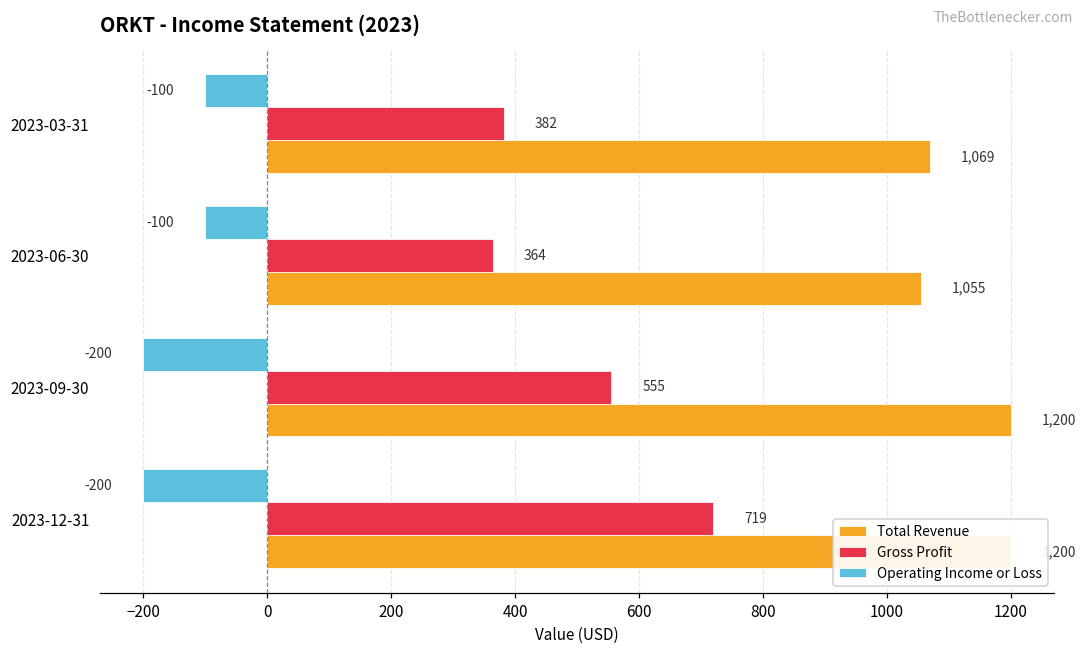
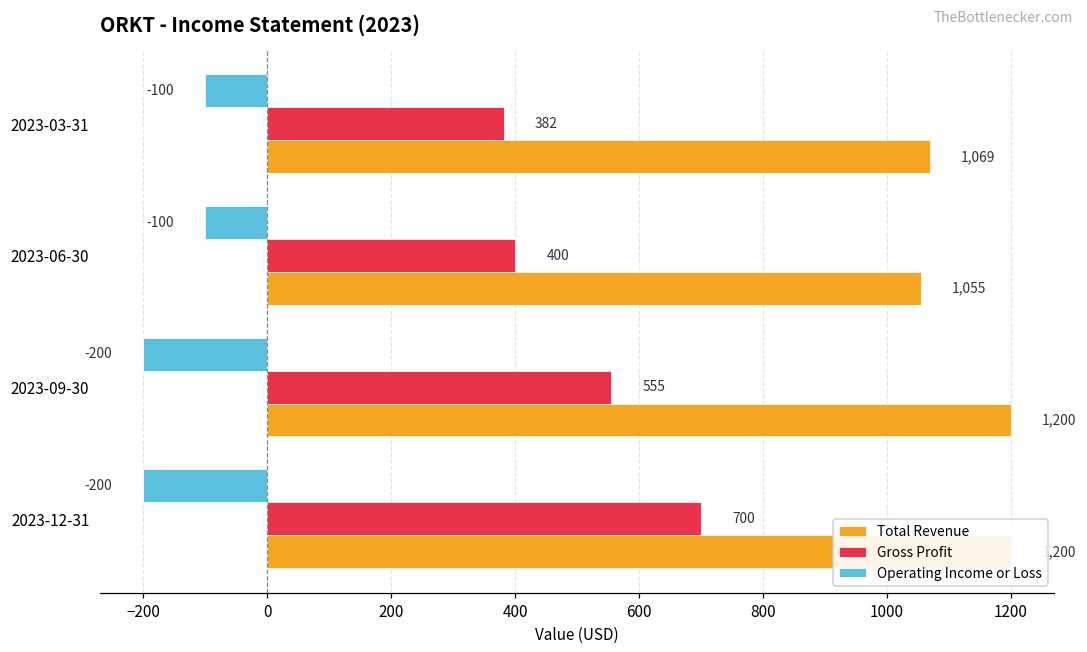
  {
    "Total Revenue": {
      "2023-03-31": 1070,
      "2023-06-30": 1060,
      "2023-09-30": 1200
    },
    "Gross Profit": {
-     "2023-06-30": 364,
-     "2023-12-31": 719
+     "2023-06-30": 400,
+     "2023-12-31": 700
    },
    "Operating Income or Loss": {
      "2023-03-31": -100,
      "2023-06-30": -100,
      "2023-09-30": -200,
      "2023-12-31": -200
    }
  }
